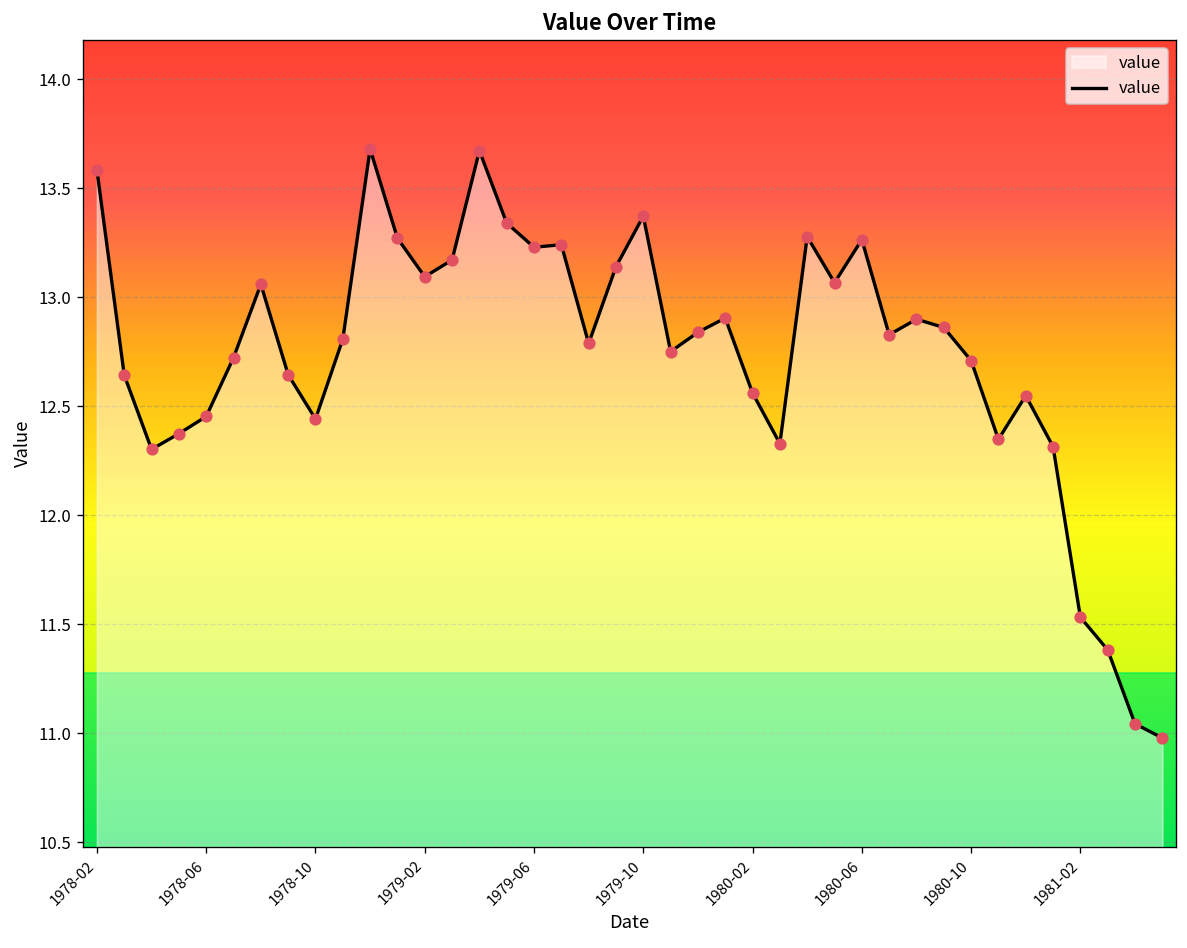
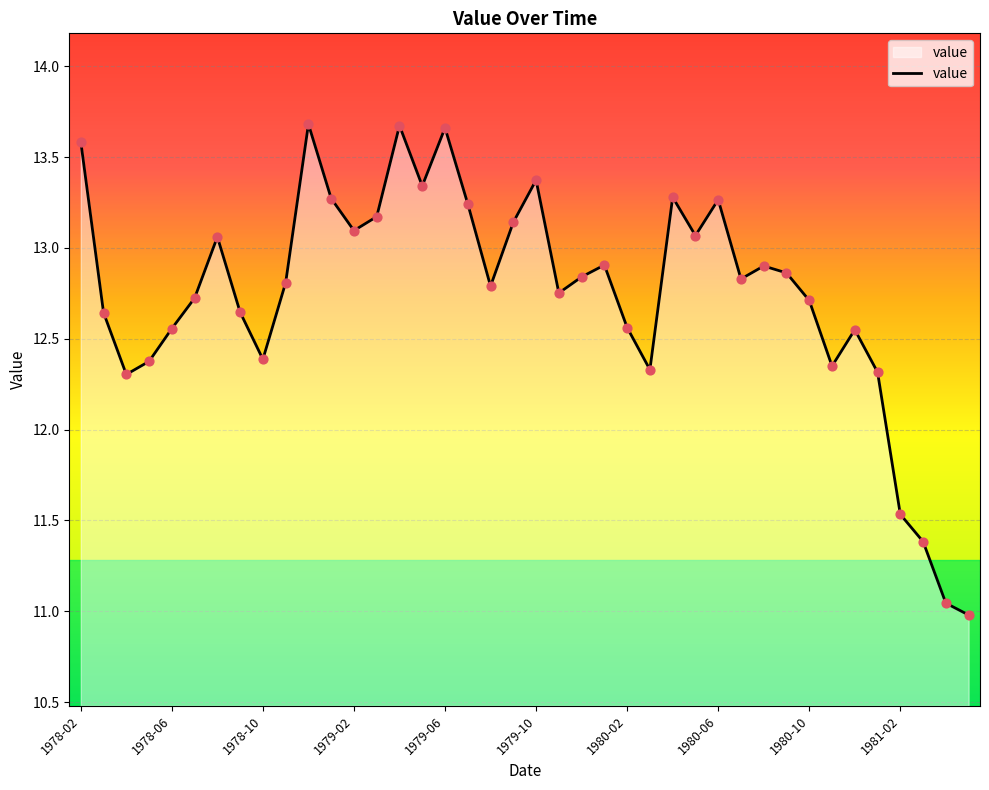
  {
    "1978-02": 13.58,
-   "1978-06": 12.45,
-   "1978-10": 12.44,
+   "1978-06": 12.56,
+   "1978-10": 12.39,
    "1979-02": 13.09,
-   "1979-06": 13.23,
+   "1979-06": 13.66,
    "1979-10": 13.37,
    "1980-02": 12.56,
    "1980-06": 13.27,
    "1980-10": 12.71,
    "1981-02": 11.53
  }
